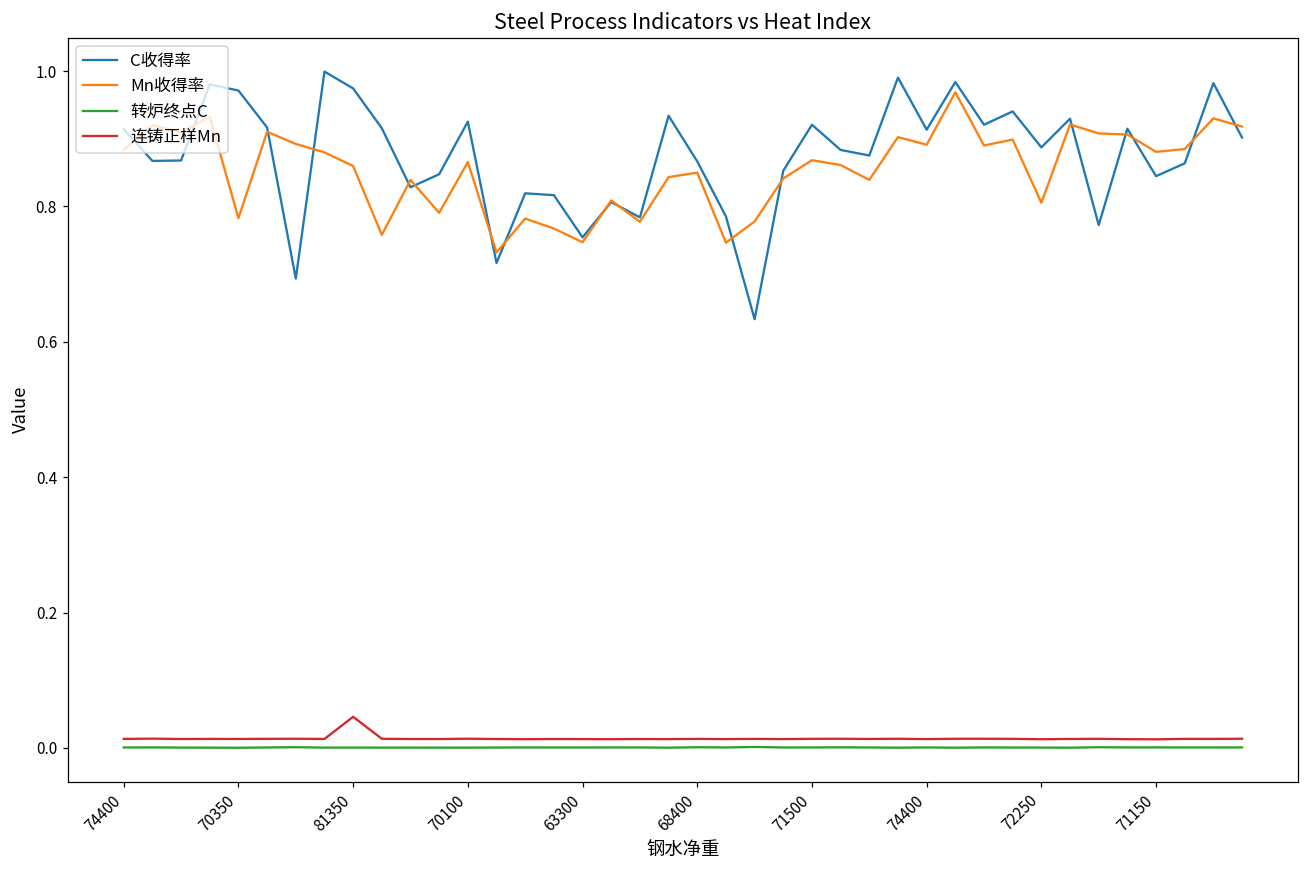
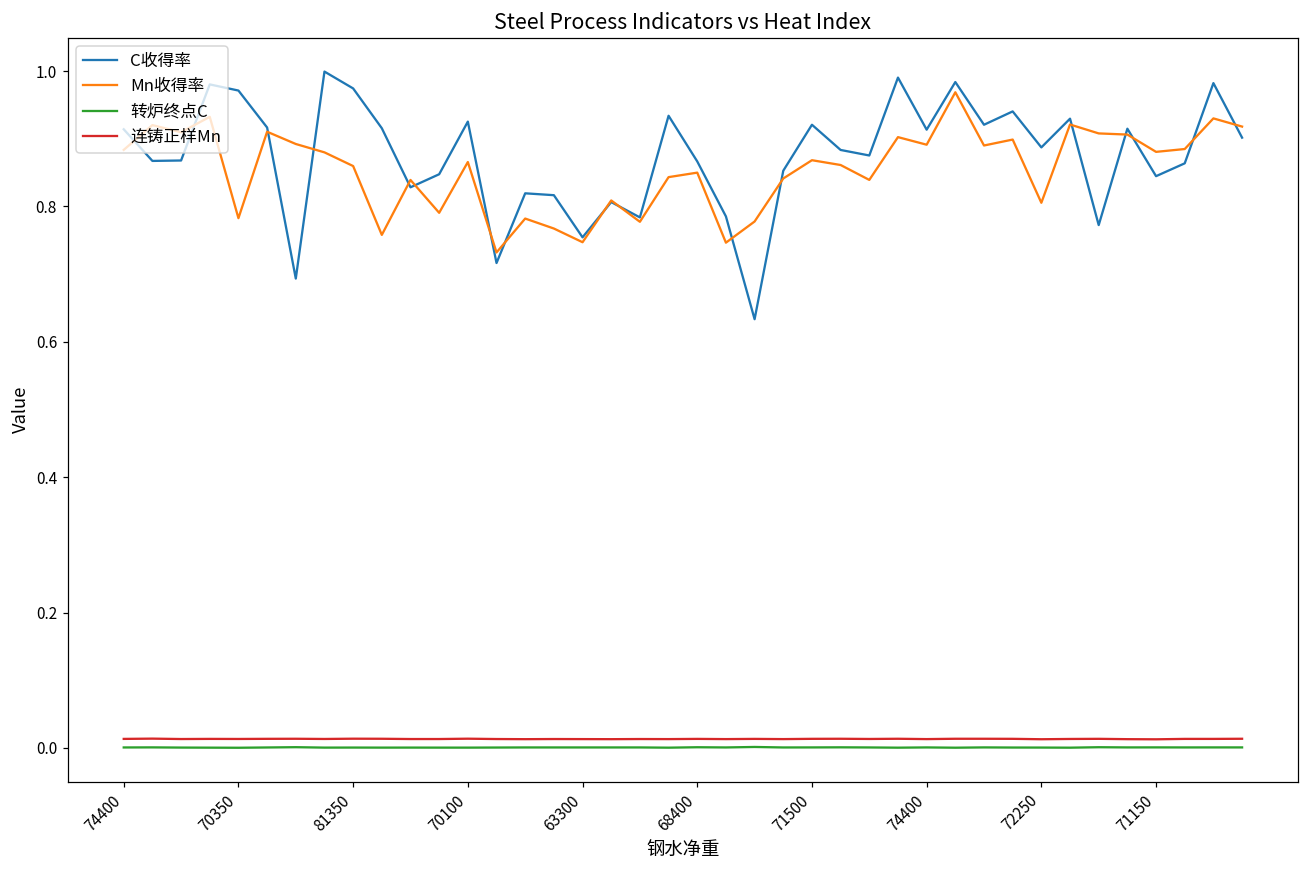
  {
    "C收得率": {
      "70350": 0.97,
      "81350": 0.97,
      "70100": 0.93,
      "63300": 0.75,
      "68400": 0.87,
      "71500": 0.92,
      "72250": 0.89,
      "71150": 0.84
    },
    "Mn收得率": {
      "70350": 0.78,
      "81350": 0.86,
      "70100": 0.87,
      "63300": 0.75,
      "68400": 0.85,
      "71500": 0.87,
      "72250": 0.81,
      "71150": 0.88
    },
    "转炉终点C": {
      "70350": 0.00,
      "81350": 0.00,
      "70100": 0.00,
      "63300": 0.00,
      "68400": 0.00,
      "71500": 0.00,
      "72250": 0.00,
      "71150": 0.00
    },
    "连铸正样Mn": {
      "70350": 0.01,
-     "81350": 0.05,
+     "81350": 0.01,
      "70100": 0.01,
      "63300": 0.01,
      "68400": 0.01,
      "71500": 0.01,
      "72250": 0.01,
      "71150": 0.01
    }
  }
